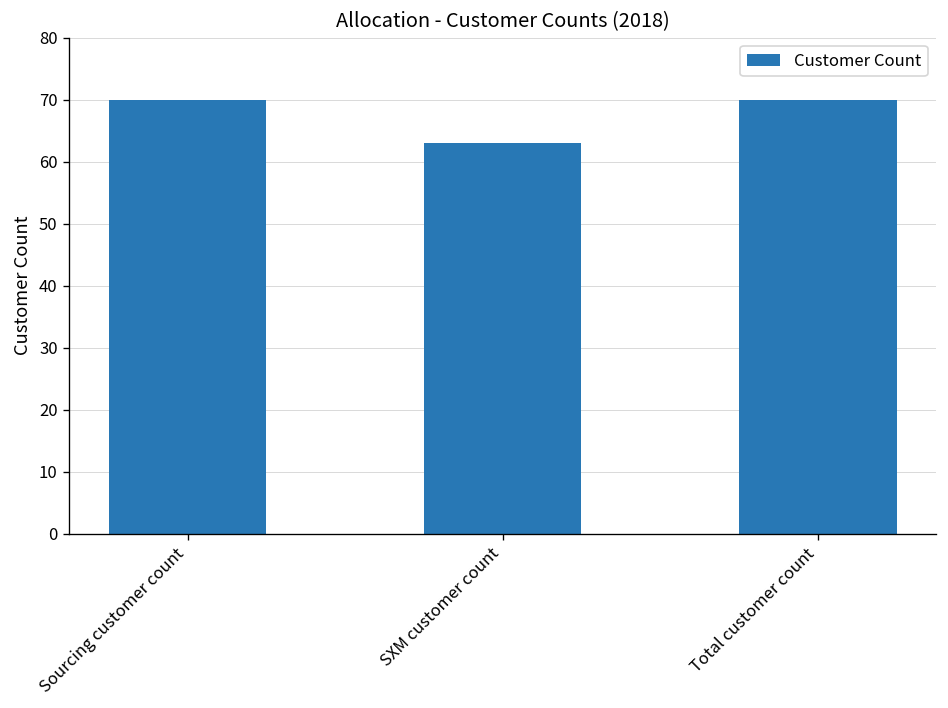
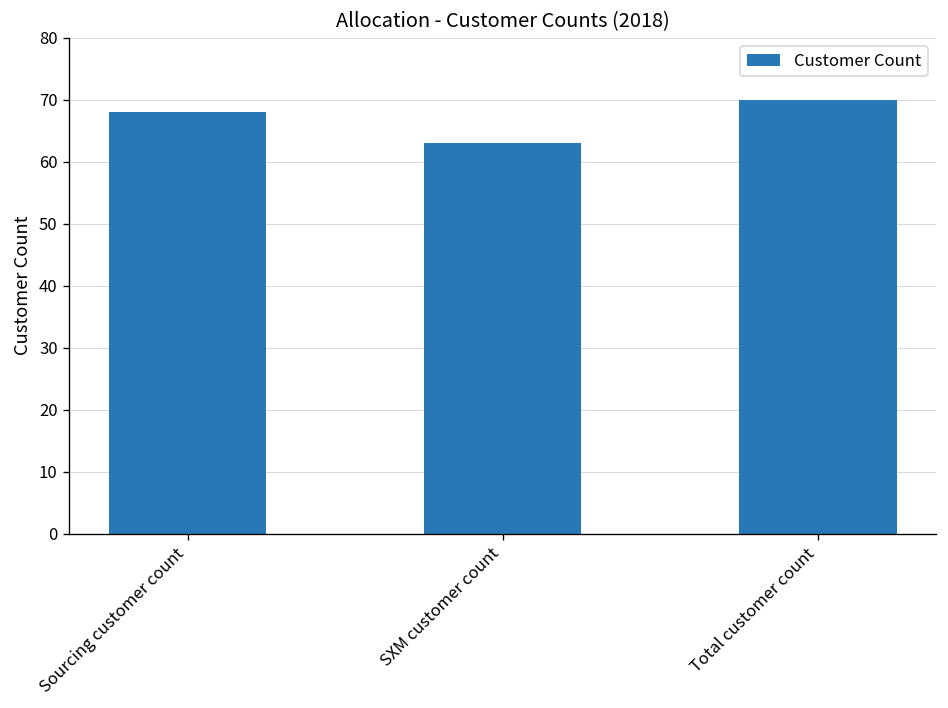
  {
-   "Sourcing customer count": 70,
+   "Sourcing customer count": 68,
    "SXM customer count": 63,
    "Total customer count": 70
  }
